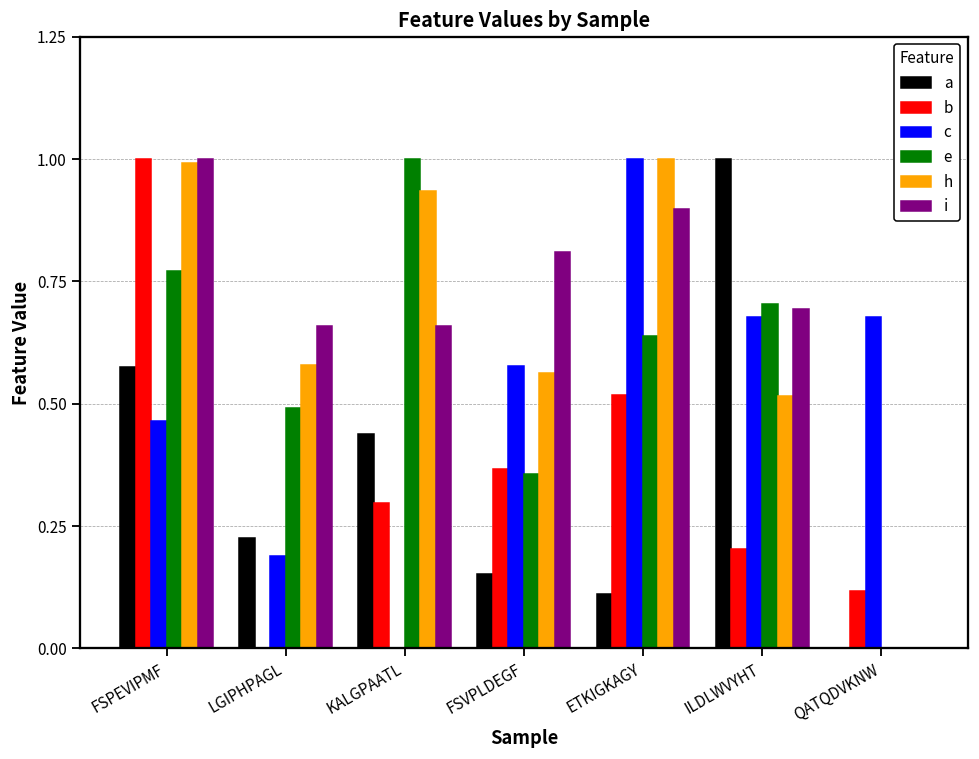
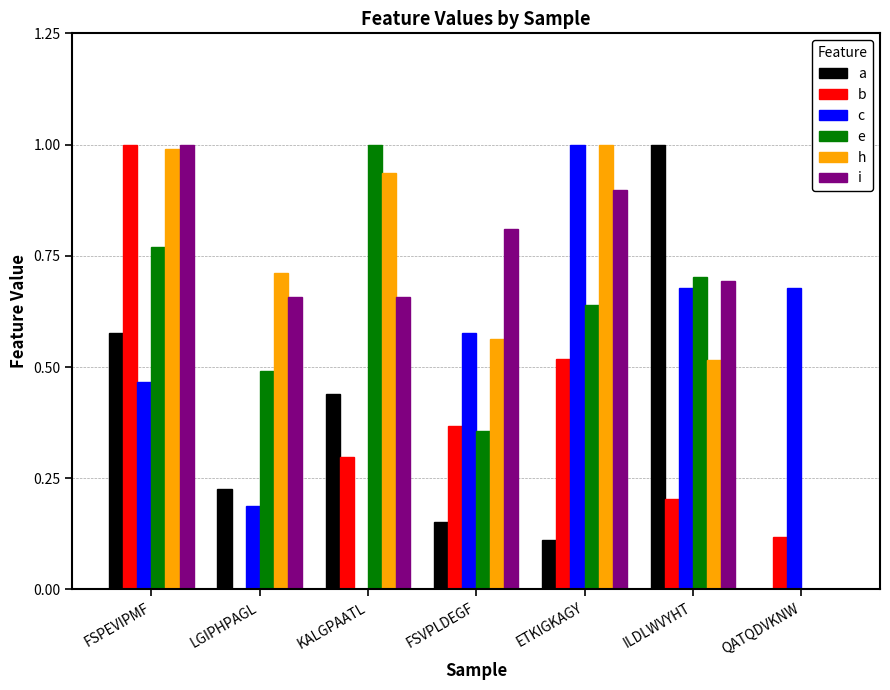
  {
    "a": {
      "FSPEVIPMF": 0.58,
      "LGIPHPAGL": 0.23,
      "KALGPAATL": 0.44,
      "FSVPLDEGF": 0.15,
      "ETKIGKAGY": 0.11,
      "ILDLWVYHT": 1.00,
      "QATQDVKNW": 0.00
    },
    "b": {
      "FSPEVIPMF": 1.00,
      "LGIPHPAGL": 0.00,
      "KALGPAATL": 0.30,
      "FSVPLDEGF": 0.37,
      "ETKIGKAGY": 0.52,
      "ILDLWVYHT": 0.20,
      "QATQDVKNW": 0.12
    },
    "c": {
      "FSPEVIPMF": 0.47,
      "LGIPHPAGL": 0.19,
      "KALGPAATL": 0.00,
      "FSVPLDEGF": 0.58,
      "ETKIGKAGY": 1.00,
      "ILDLWVYHT": 0.68,
      "QATQDVKNW": 0.68
    },
    "e": {
      "FSPEVIPMF": 0.77,
      "LGIPHPAGL": 0.49,
      "KALGPAATL": 1.00,
      "FSVPLDEGF": 0.36,
      "ETKIGKAGY": 0.64,
      "ILDLWVYHT": 0.70,
      "QATQDVKNW": 0.00
    },
    "h": {
      "FSPEVIPMF": 0.99,
-     "LGIPHPAGL": 0.58,
+     "LGIPHPAGL": 0.71,
      "KALGPAATL": 0.94,
      "FSVPLDEGF": 0.56,
      "ETKIGKAGY": 1.00,
      "ILDLWVYHT": 0.52,
      "QATQDVKNW": 0.00
    },
    "i": {
      "FSPEVIPMF": 1.00,
      "LGIPHPAGL": 0.66,
      "KALGPAATL": 0.66,
      "FSVPLDEGF": 0.81,
      "ETKIGKAGY": 0.90,
      "ILDLWVYHT": 0.69,
      "QATQDVKNW": 0.00
    }
  }
